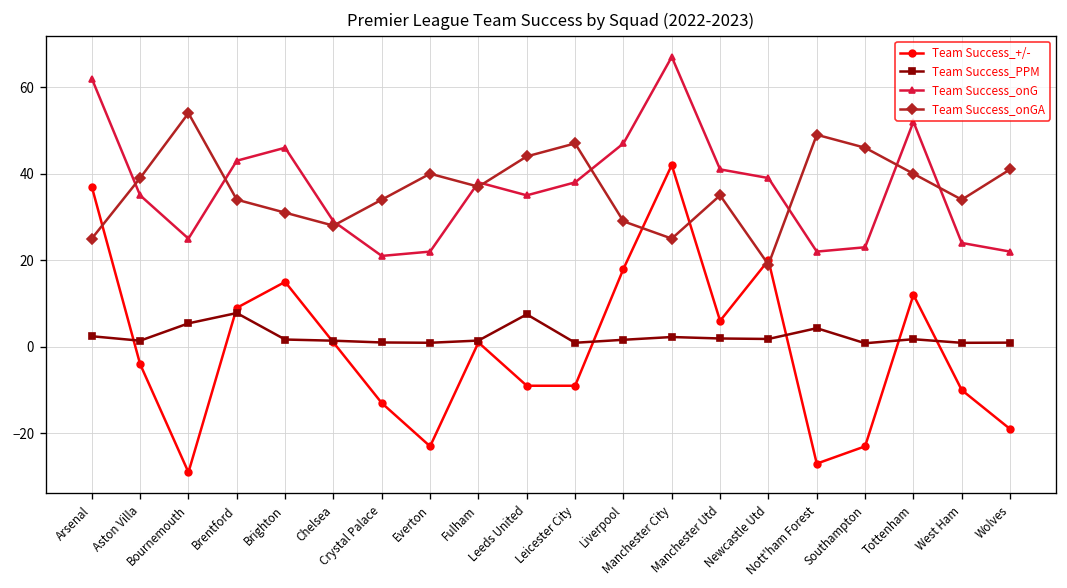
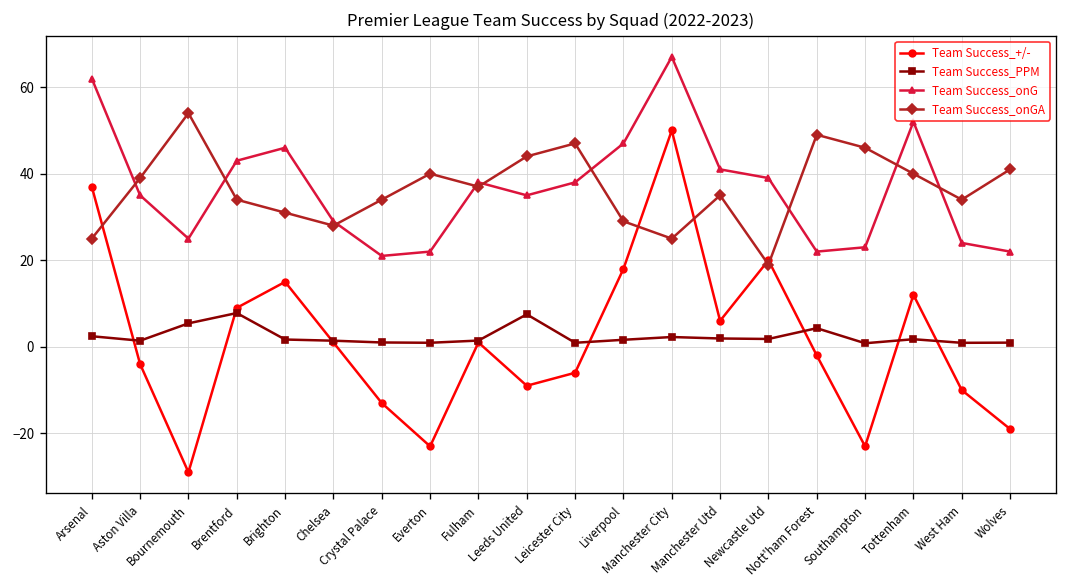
  {
    "Team Success_+/-": {
      "Arsenal": 37,
      "Aston Villa": -4,
      "Bournemouth": -29,
      "Brentford": 9,
      "Brighton": 15,
      "Crystal Palace": -13,
      "Everton": -23,
      "Leeds United": -9,
-     "Leicester City": -9,
+     "Leicester City": -6,
      "Liverpool": 18,
-     "Manchester City": 42,
+     "Manchester City": 50,
      "Manchester Utd": 6,
      "Newcastle Utd": 20,
-     "Nott'ham Forest": -27,
+     "Nott'ham Forest": -2,
      "Southampton": -23,
      "Tottenham": 12,
      "West Ham": -10,
      "Wolves": -19
    },
    "Team Success_PPM": {
      "Arsenal": 2,
      "Aston Villa": 1,
      "Bournemouth": 5,
      "Brentford": 8,
      "Brighton": 2,
      "Crystal Palace": 1,
      "Everton": 1,
      "Leeds United": 8,
      "Leicester City": 1,
      "Liverpool": 2,
      "Manchester City": 2,
      "Manchester Utd": 2,
      "Newcastle Utd": 2,
      "Nott'ham Forest": 4,
      "Southampton": 1,
      "Tottenham": 2,
      "West Ham": 1,
      "Wolves": 1
    }
  }
